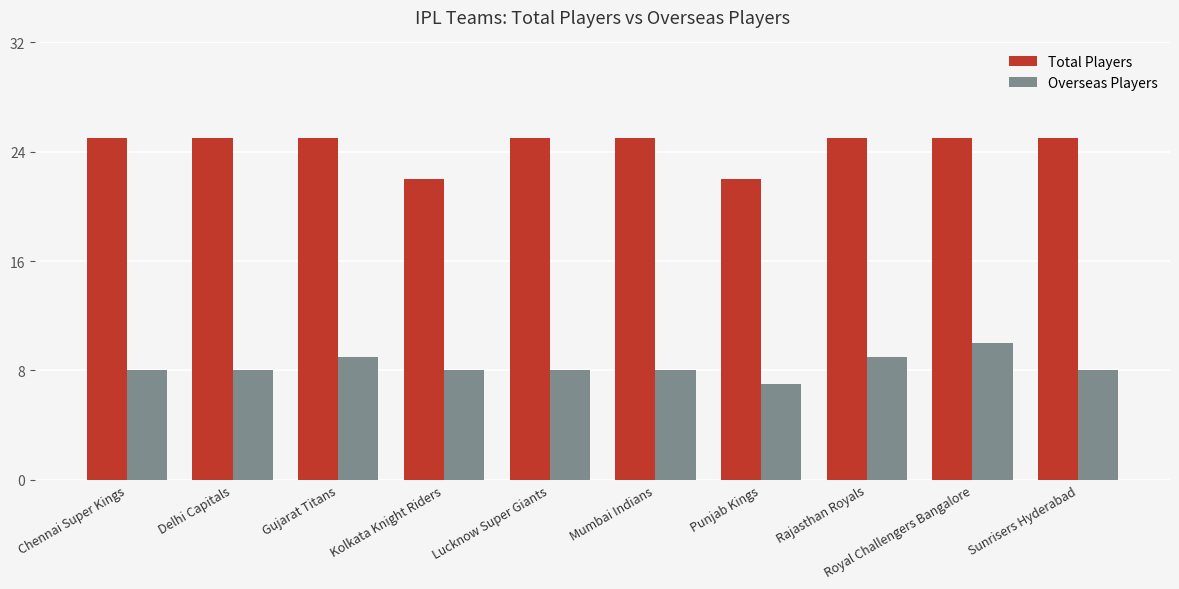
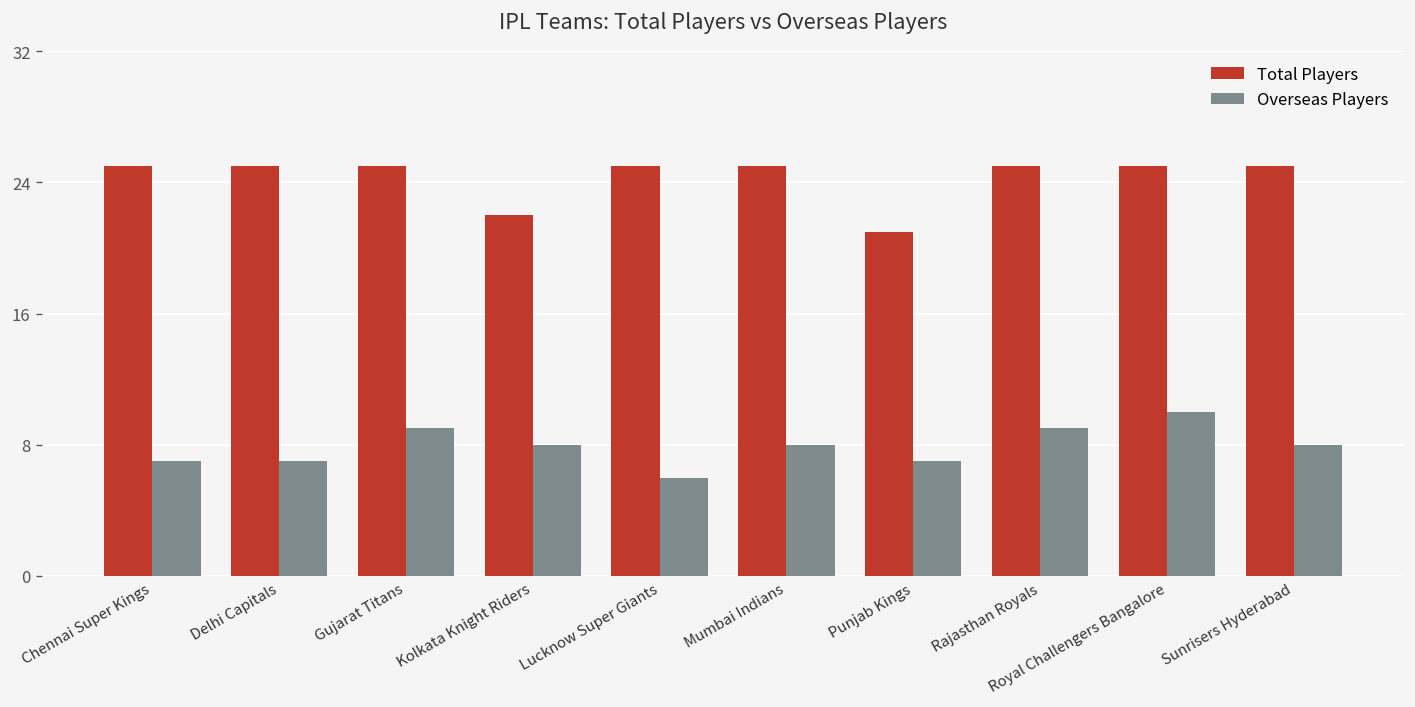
  {
    "Total Players": {
      "Chennai Super Kings": 25,
      "Delhi Capitals": 25,
      "Gujarat Titans": 25,
      "Kolkata Knight Riders": 22,
      "Lucknow Super Giants": 25,
      "Mumbai Indians": 25,
-     "Punjab Kings": 22,
+     "Punjab Kings": 21,
      "Rajasthan Royals": 25,
      "Royal Challengers Bangalore": 25,
      "Sunrisers Hyderabad": 25
    },
    "Overseas Players": {
-     "Chennai Super Kings": 8,
-     "Delhi Capitals": 8,
+     "Chennai Super Kings": 7,
+     "Delhi Capitals": 7,
      "Gujarat Titans": 9,
      "Kolkata Knight Riders": 8,
-     "Lucknow Super Giants": 8,
+     "Lucknow Super Giants": 6,
      "Mumbai Indians": 8,
      "Punjab Kings": 7,
      "Rajasthan Royals": 9,
      "Royal Challengers Bangalore": 10,
      "Sunrisers Hyderabad": 8
    }
  }
